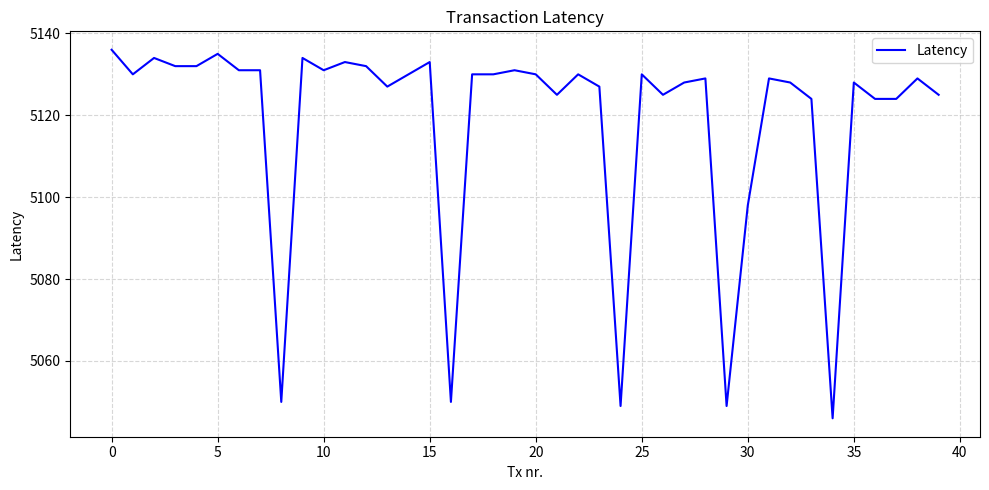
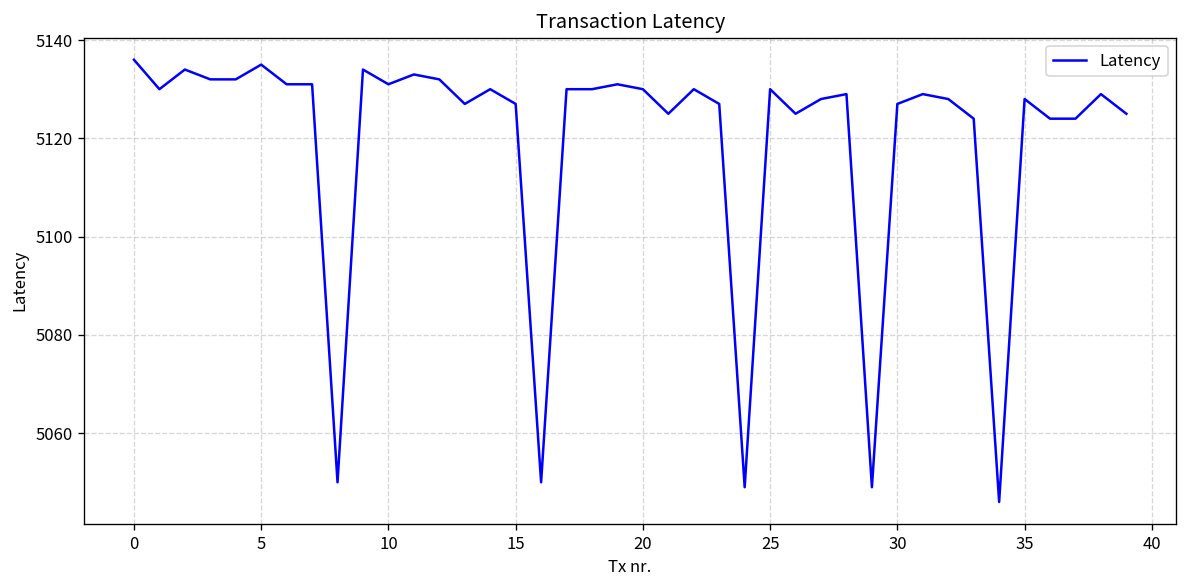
  {
    "0": 5136,
    "5": 5135,
    "10": 5131,
-   "15": 5133,
+   "15": 5127,
    "20": 5130,
    "25": 5130,
-   "30": 5098,
+   "30": 5127,
    "35": 5128
  }
